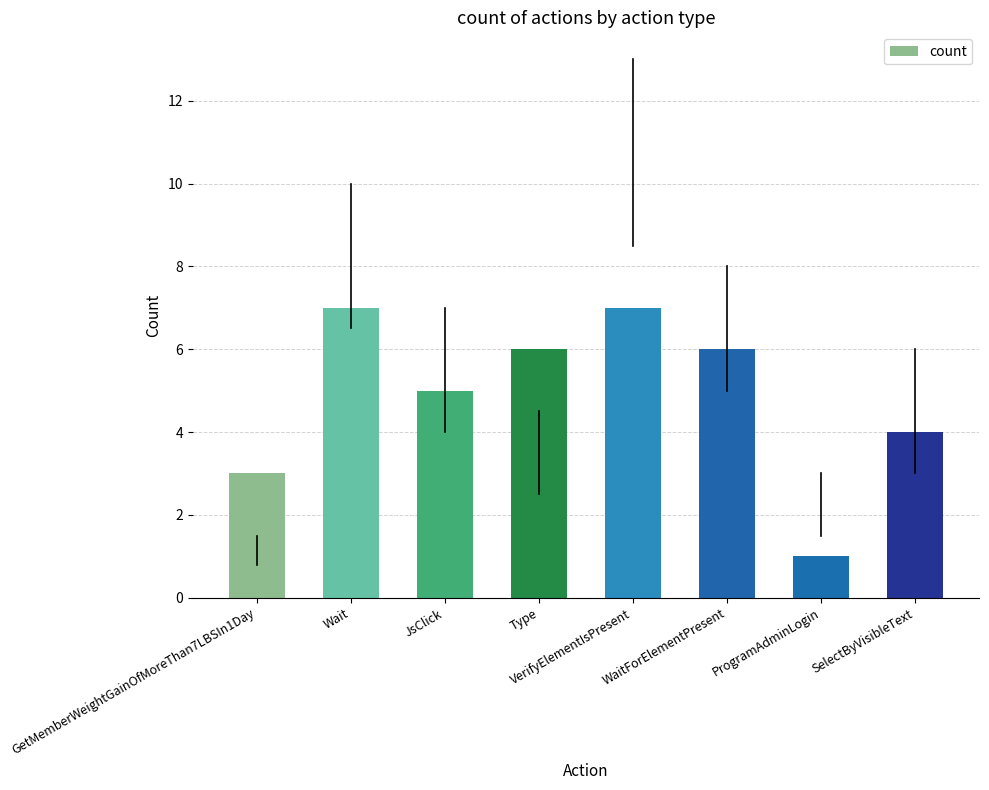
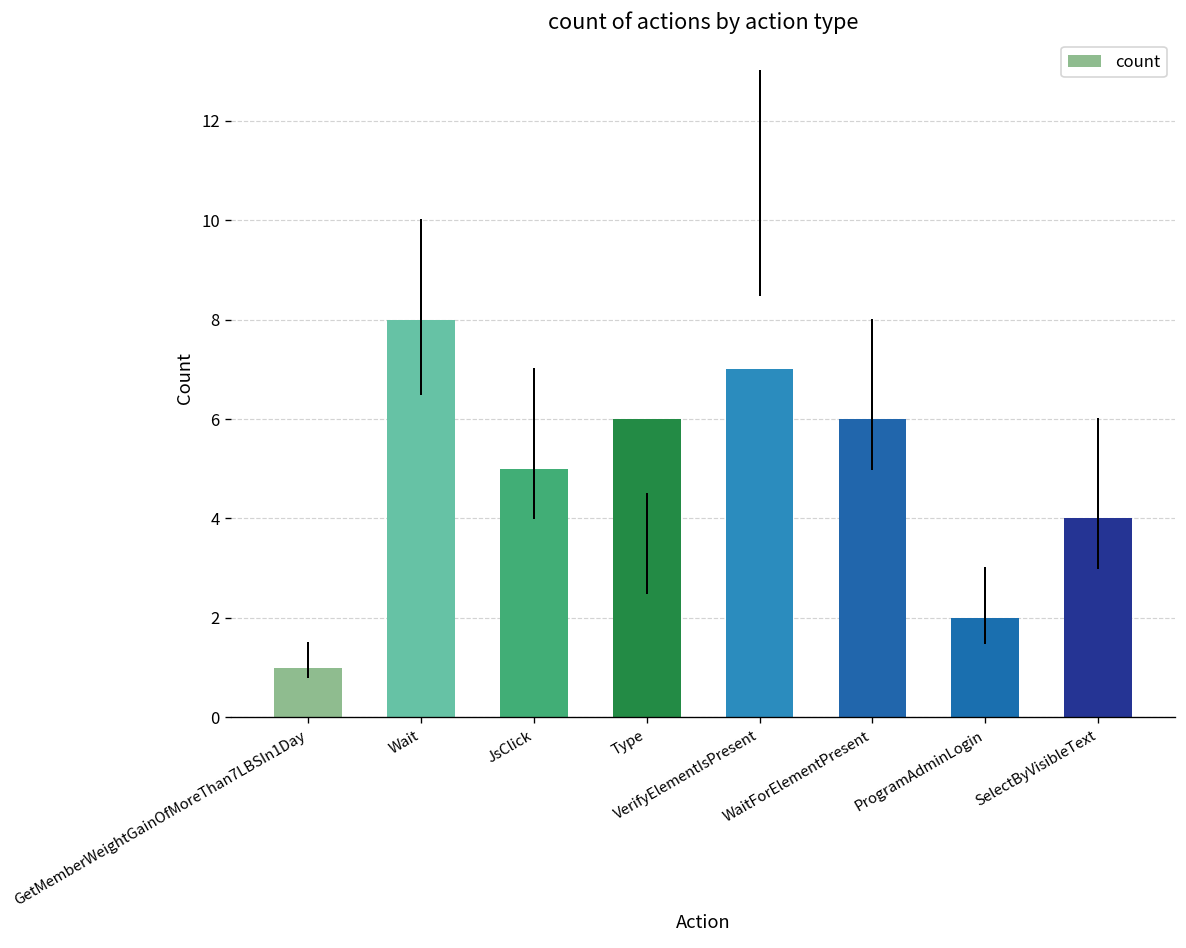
  {
    "count": {
-     "GetMemberWeightGainOfMoreThan7LBSIn1Day": 3,
-     "Wait": 7,
+     "GetMemberWeightGainOfMoreThan7LBSIn1Day": 1,
+     "Wait": 8,
      "JsClick": 5,
      "Type": 6,
      "VerifyElementIsPresent": 7,
      "WaitForElementPresent": 6,
-     "ProgramAdminLogin": 1,
+     "ProgramAdminLogin": 2,
      "SelectByVisibleText": 4
    }
  }
